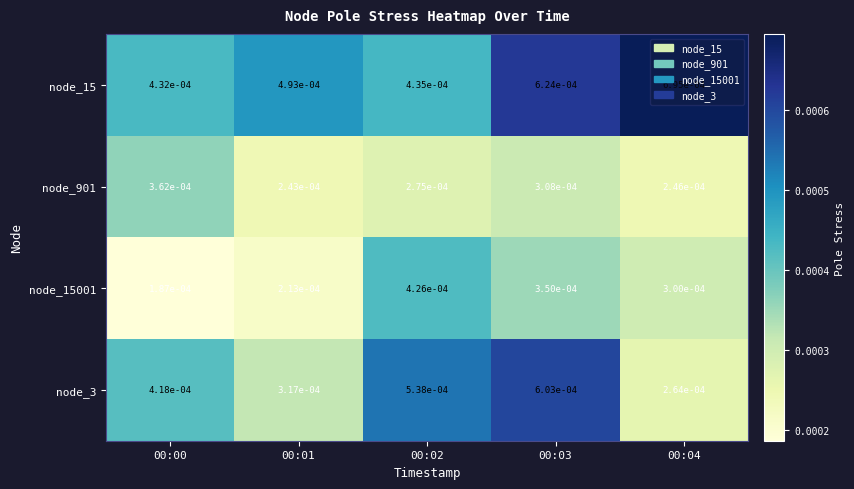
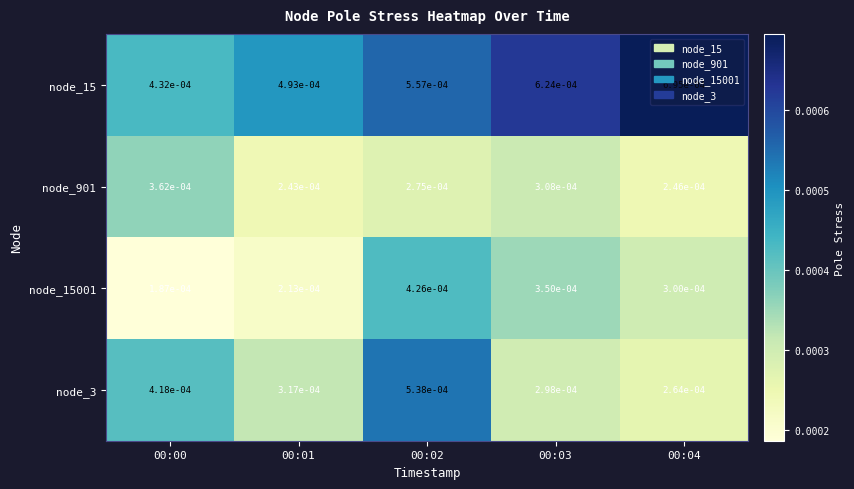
  {
    "node_15": {
      "00:00": "4.32e-04",
      "00:01": "4.93e-04",
-     "00:02": "4.35e-04",
+     "00:02": "5.57e-04",
      "00:03": "6.24e-04"
    },
    "node_901": {
      "00:00": "3.62e-04",
      "00:01": "2.43e-04",
      "00:02": "2.75e-04",
      "00:03": "3.08e-04",
      "00:04": "2.46e-04"
    },
    "node_15001": {
      "00:01": "2.13e-04",
      "00:02": "4.26e-04",
      "00:03": "3.50e-04",
      "00:04": "3.00e-04"
    },
    "node_3": {
      "00:00": "4.18e-04",
      "00:01": "3.17e-04",
      "00:02": "5.38e-04",
-     "00:03": "6.03e-04",
+     "00:03": "2.98e-04",
      "00:04": "2.64e-04"
    }
  }
